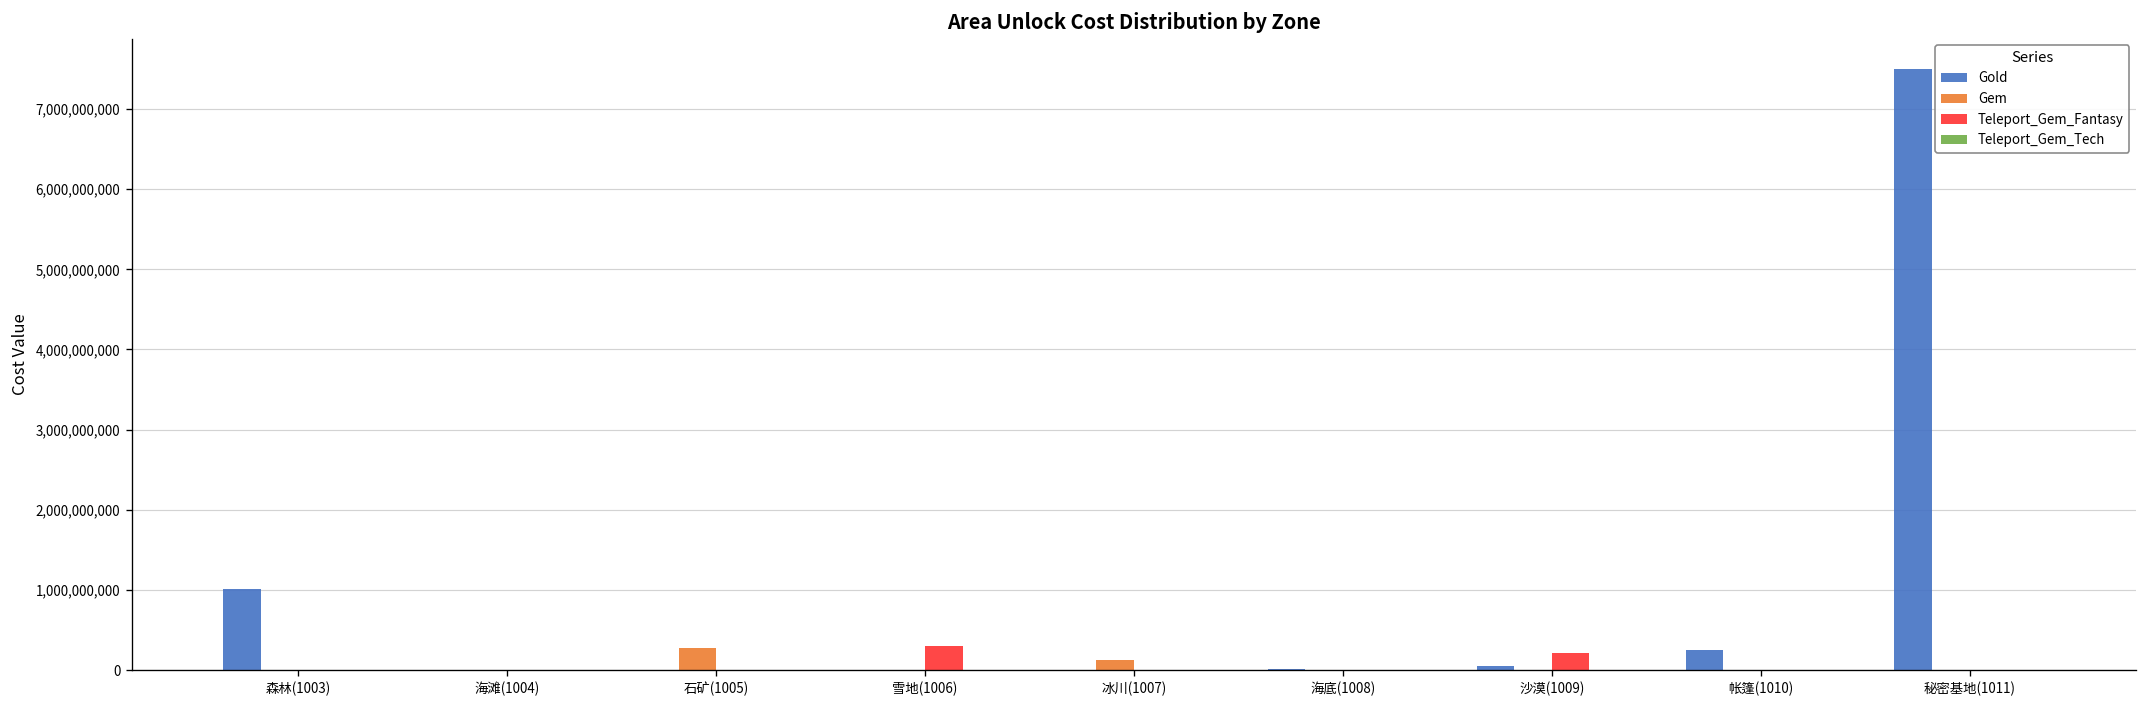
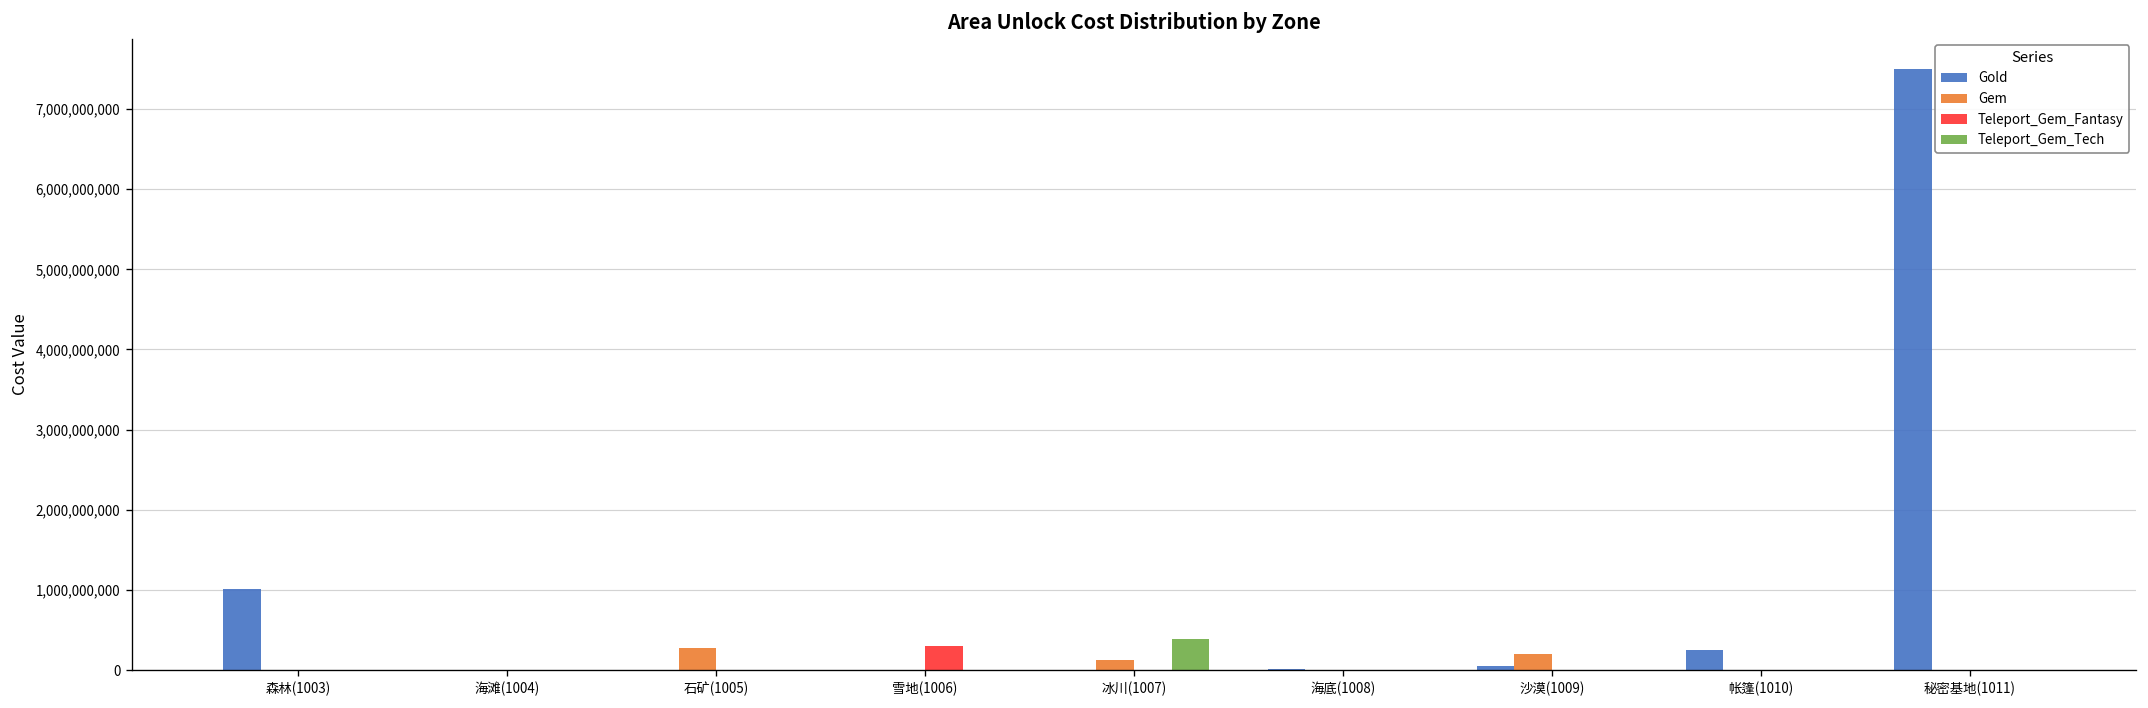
  {
    "Gold": {
      "森林(1003)": "1,000,000,000",
      "沙漠(1009)": "100,000,000",
      "帐篷(1010)": "300,000,000",
      "秘密基地(1011)": "7,500,000,000"
    },
    "Gem": {
      "石矿(1005)": "300,000,000",
      "冰川(1007)": "100,000,000",
-     "沙漠(1009)": "0"
+     "沙漠(1009)": "200,000,000"
    },
    "Teleport_Gem_Fantasy": {
      "雪地(1006)": "300,000,000",
-     "沙漠(1009)": "200,000,000"
+     "沙漠(1009)": "0"
    },
    "Teleport_Gem_Tech": {
-     "冰川(1007)": "0",
+     "冰川(1007)": "400,000,000",
      "秘密基地(1011)": "0"
    }
  }
